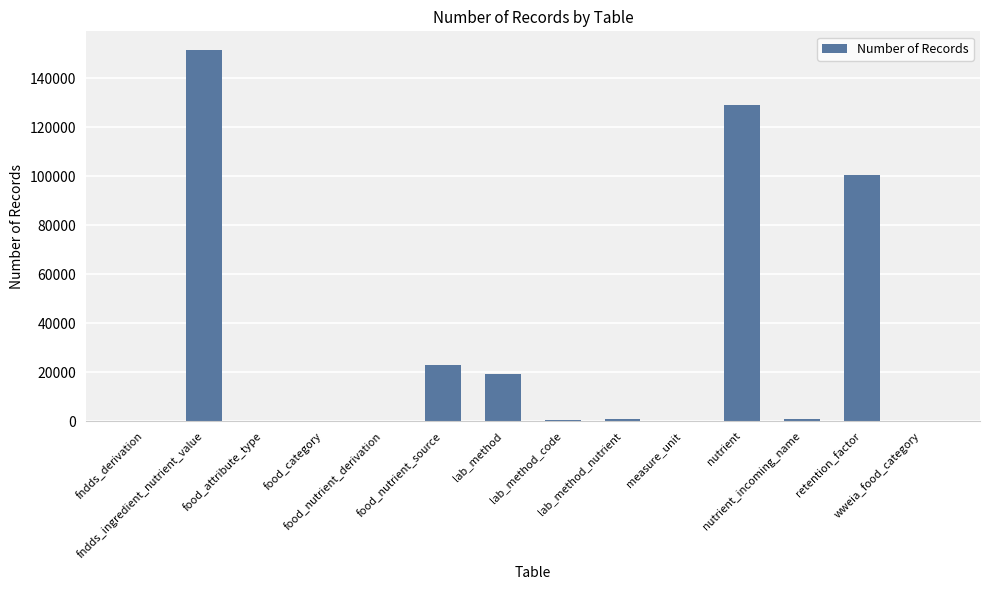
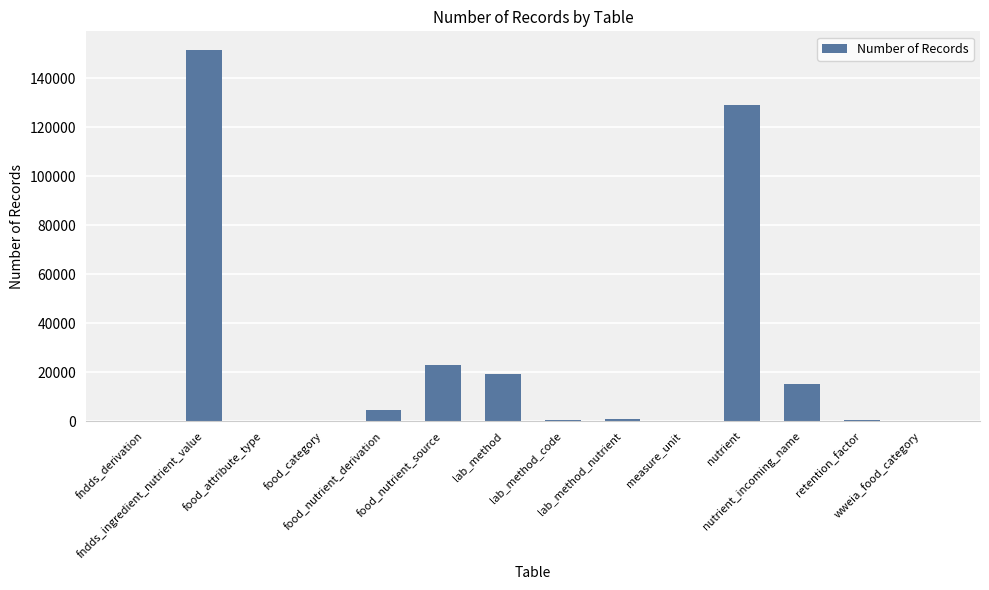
  {
    "fndds_ingredient_nutrient_value": 152000,
-   "food_nutrient_derivation": 0,
+   "food_nutrient_derivation": 5000,
    "food_nutrient_source": 23000,
    "lab_method": 19000,
    "nutrient": 129000,
-   "nutrient_incoming_name": 1000,
-   "retention_factor": 101000
+   "nutrient_incoming_name": 15000,
+   "retention_factor": 0
  }
